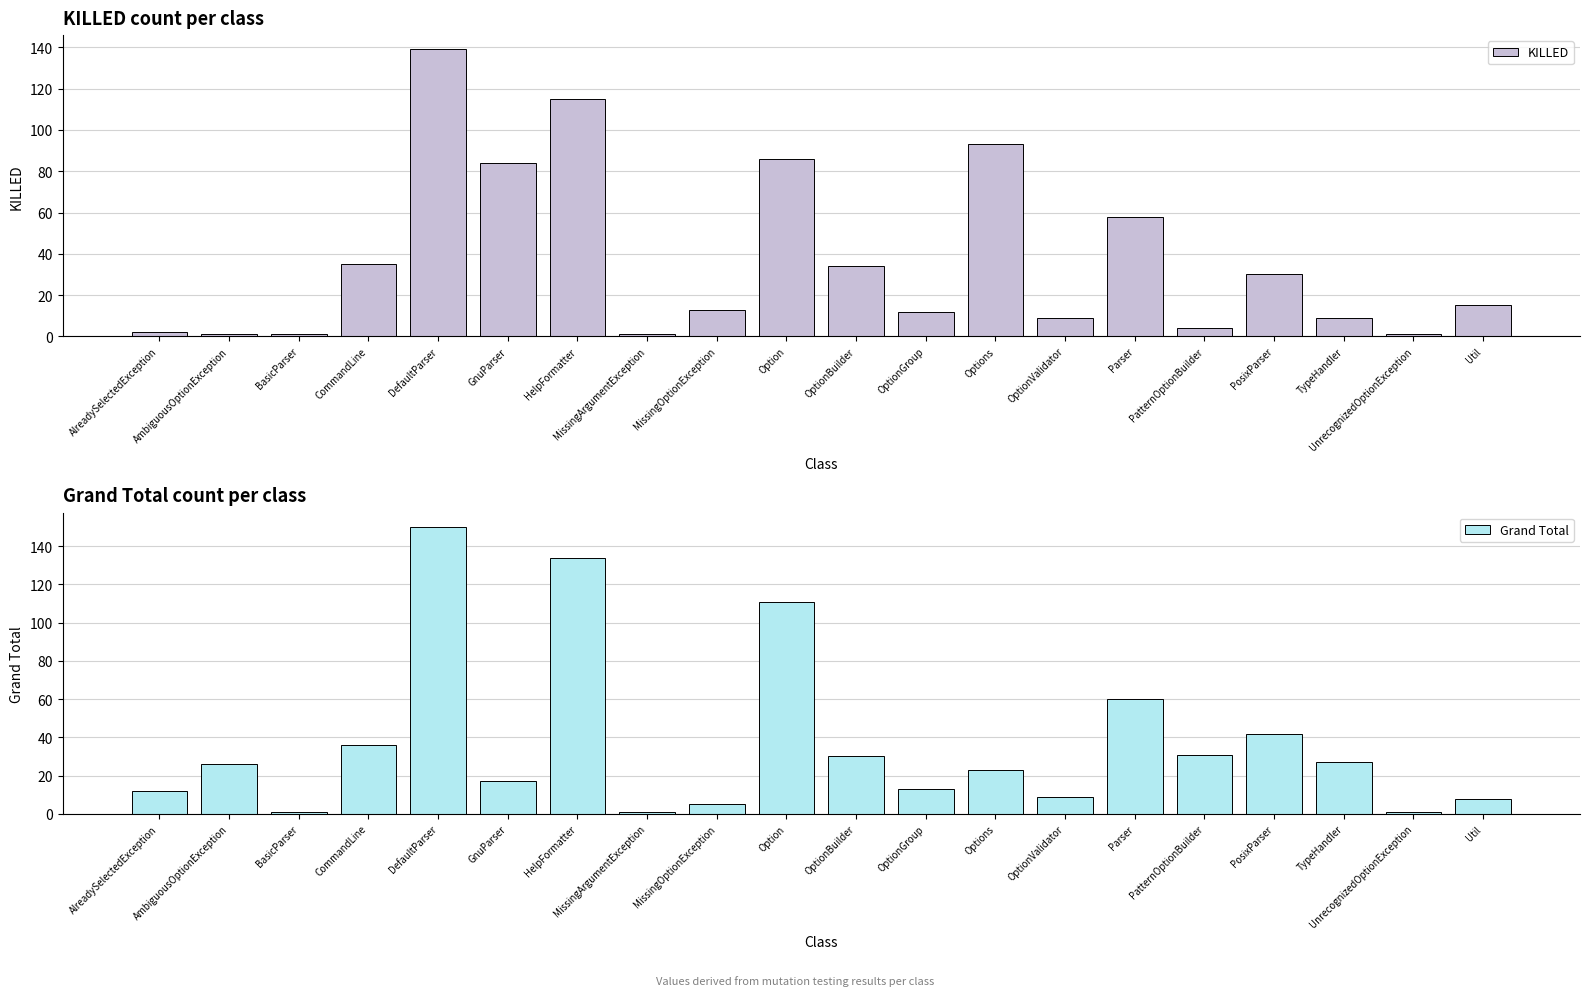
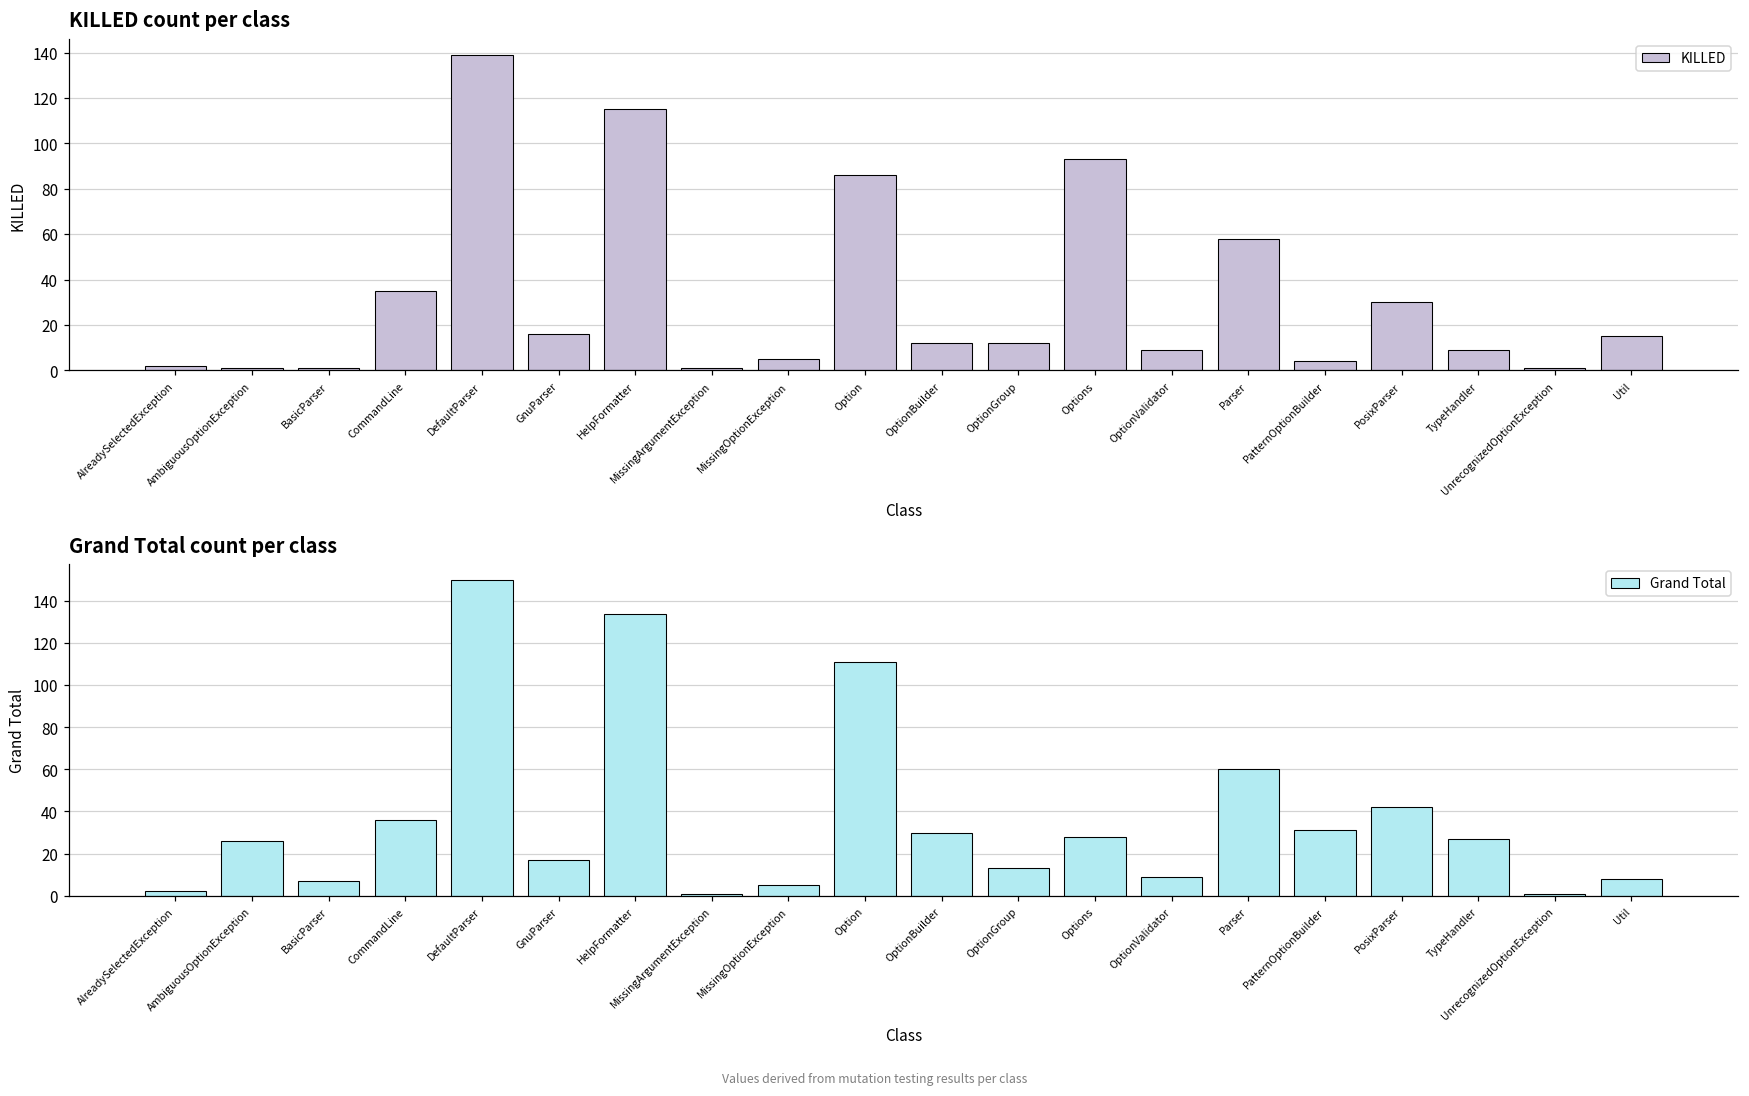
  {
    "KILLED count per class": {
      "AlreadySelectedException": 2,
      "CommandLine": 35,
      "DefaultParser": 139,
-     "GnuParser": 84,
+     "GnuParser": 16,
      "HelpFormatter": 115,
-     "MissingOptionException": 13,
+     "MissingOptionException": 5,
      "Option": 86,
-     "OptionBuilder": 34,
+     "OptionBuilder": 12,
      "OptionGroup": 12,
      "Options": 93,
      "OptionValidator": 9,
      "Parser": 58,
      "PatternOptionBuilder": 4,
      "PosixParser": 30,
      "TypeHandler": 9,
      "Util": 15
    },
    "Grand Total count per class": {
-     "AlreadySelectedException": 12,
+     "AlreadySelectedException": 2,
      "AmbiguousOptionException": 26,
-     "BasicParser": 1,
+     "BasicParser": 7,
      "CommandLine": 36,
      "DefaultParser": 150,
      "GnuParser": 17,
      "HelpFormatter": 134,
      "MissingOptionException": 5,
      "Option": 111,
      "OptionBuilder": 30,
      "OptionGroup": 13,
-     "Options": 23,
+     "Options": 28,
      "OptionValidator": 9,
      "Parser": 60,
      "PatternOptionBuilder": 31,
      "PosixParser": 42,
      "TypeHandler": 27,
      "Util": 8
    }
  }
